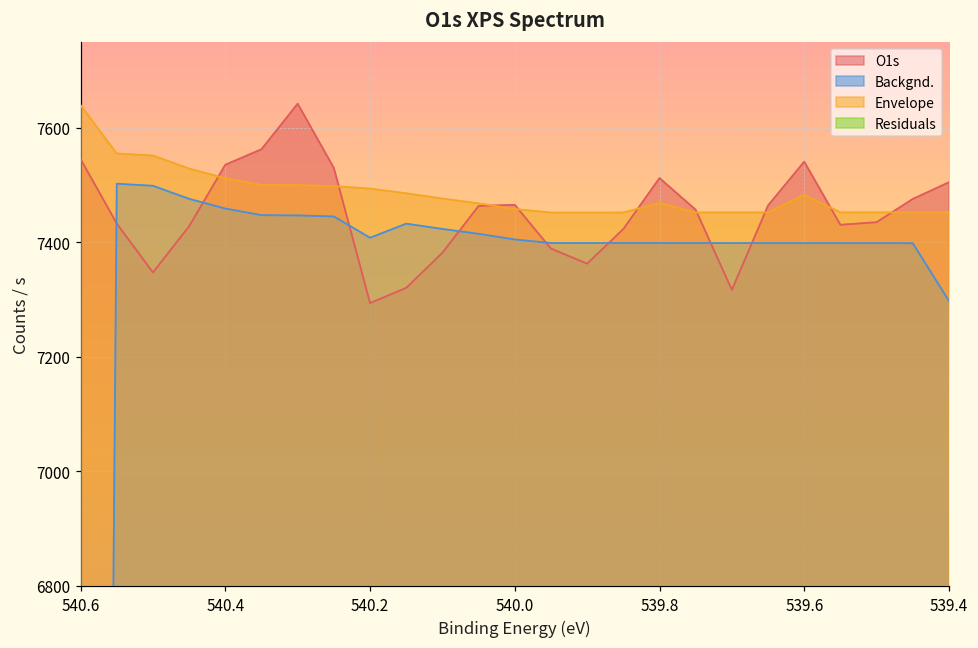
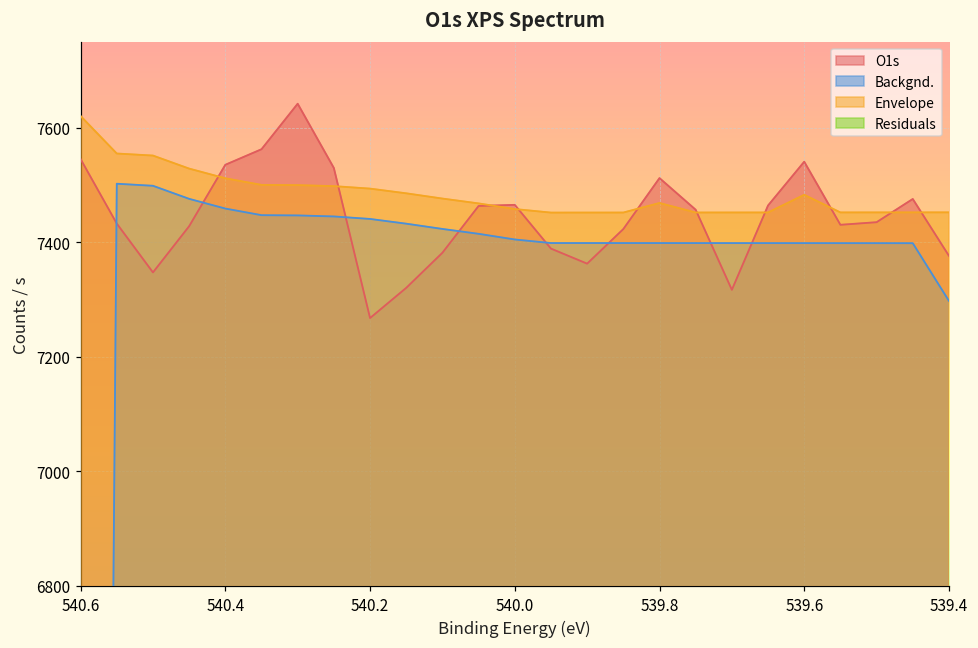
  {
    "O1s": {
      "540.6": 7550,
      "540.4": 7540,
-     "540.2": 7290,
+     "540.2": 7270,
      "540.0": 7470,
      "539.8": 7510,
      "539.6": 7540,
-     "539.4": 7500
+     "539.4": 7380
    },
    "Backgnd.": {
      "540.4": 7460,
-     "540.2": 7410,
+     "540.2": 7440,
      "540.0": 7400,
      "539.8": 7400,
      "539.6": 7400,
      "539.4": 7300
    },
    "Envelope": {
-     "540.6": 7640,
+     "540.6": 7620,
      "540.4": 7510,
      "540.2": 7490,
      "540.0": 7460,
      "539.8": 7470,
      "539.6": 7480,
      "539.4": 7450
    }
  }
